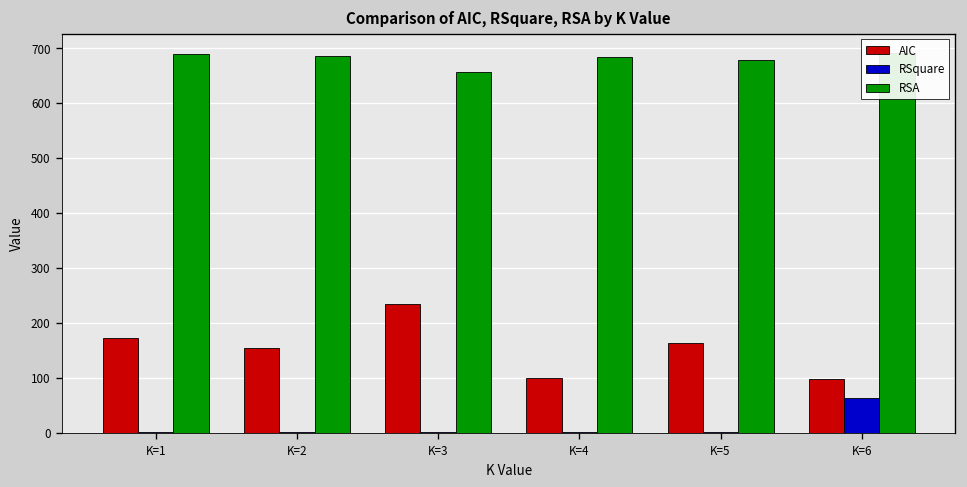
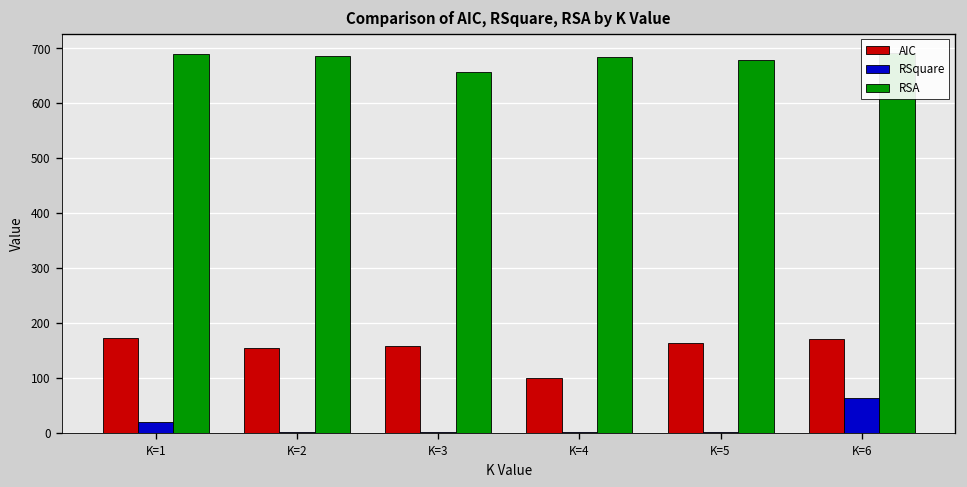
  {
    "AIC": {
      "K=1": 170,
      "K=2": 150,
-     "K=3": 230,
+     "K=3": 160,
      "K=4": 100,
      "K=5": 160,
-     "K=6": 100
+     "K=6": 170
    },
    "RSquare": {
-     "K=1": 0,
+     "K=1": 20,
      "K=6": 60
    },
    "RSA": {
      "K=1": 690,
      "K=2": 690,
      "K=3": 660,
      "K=4": 680,
      "K=5": 680
    }
  }
